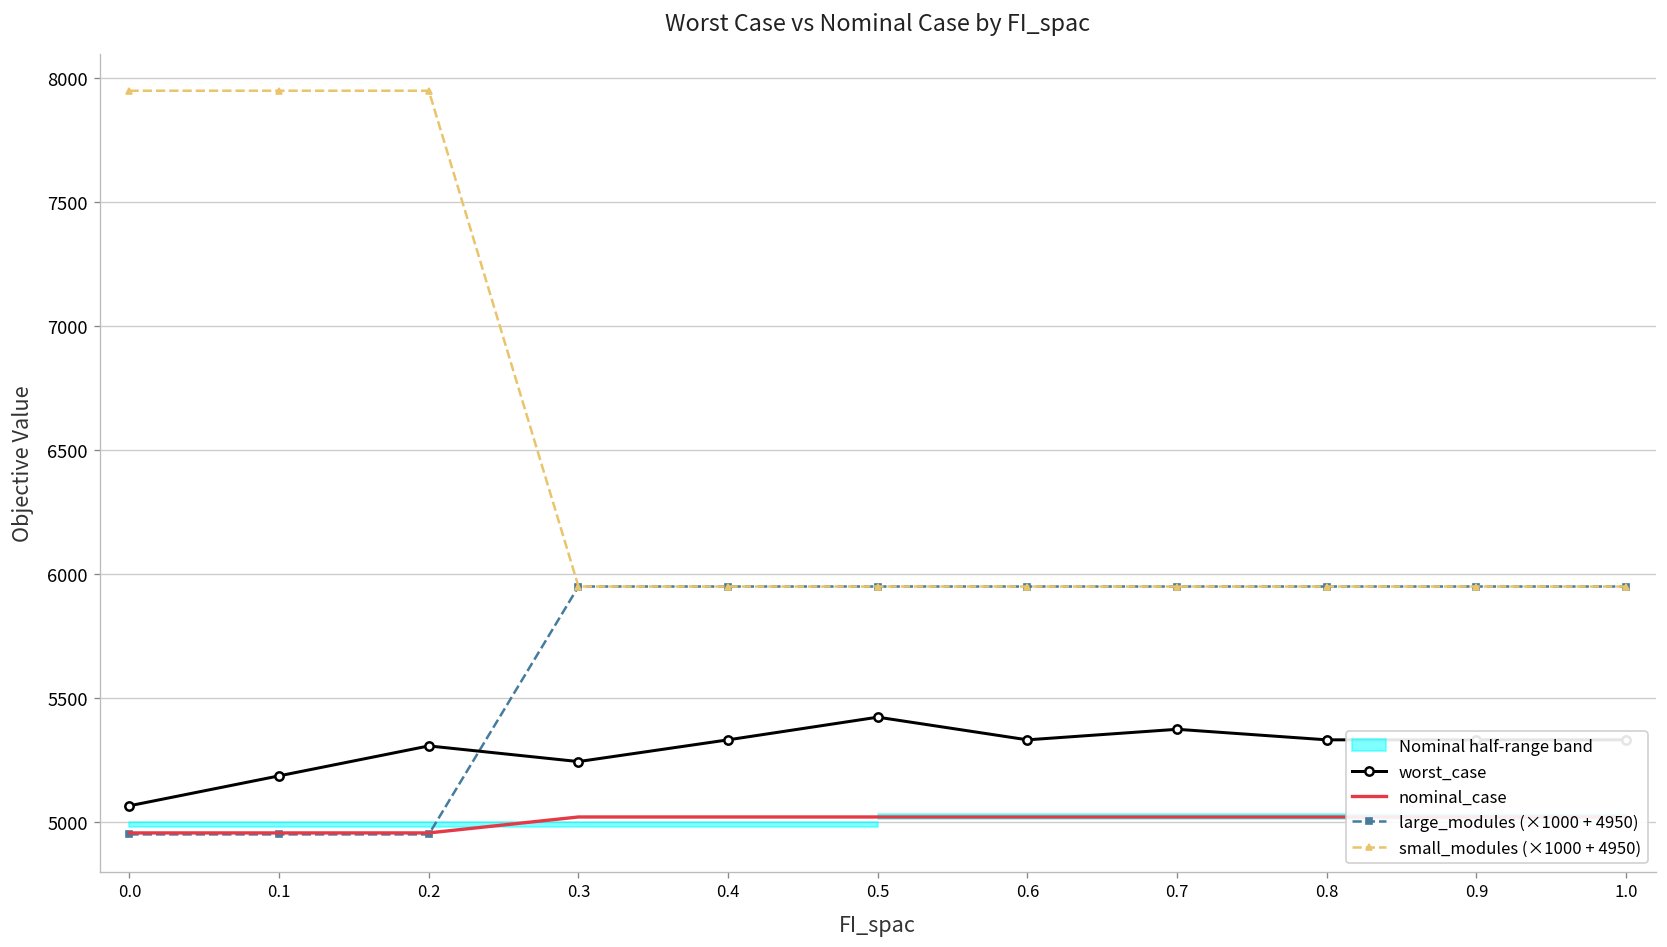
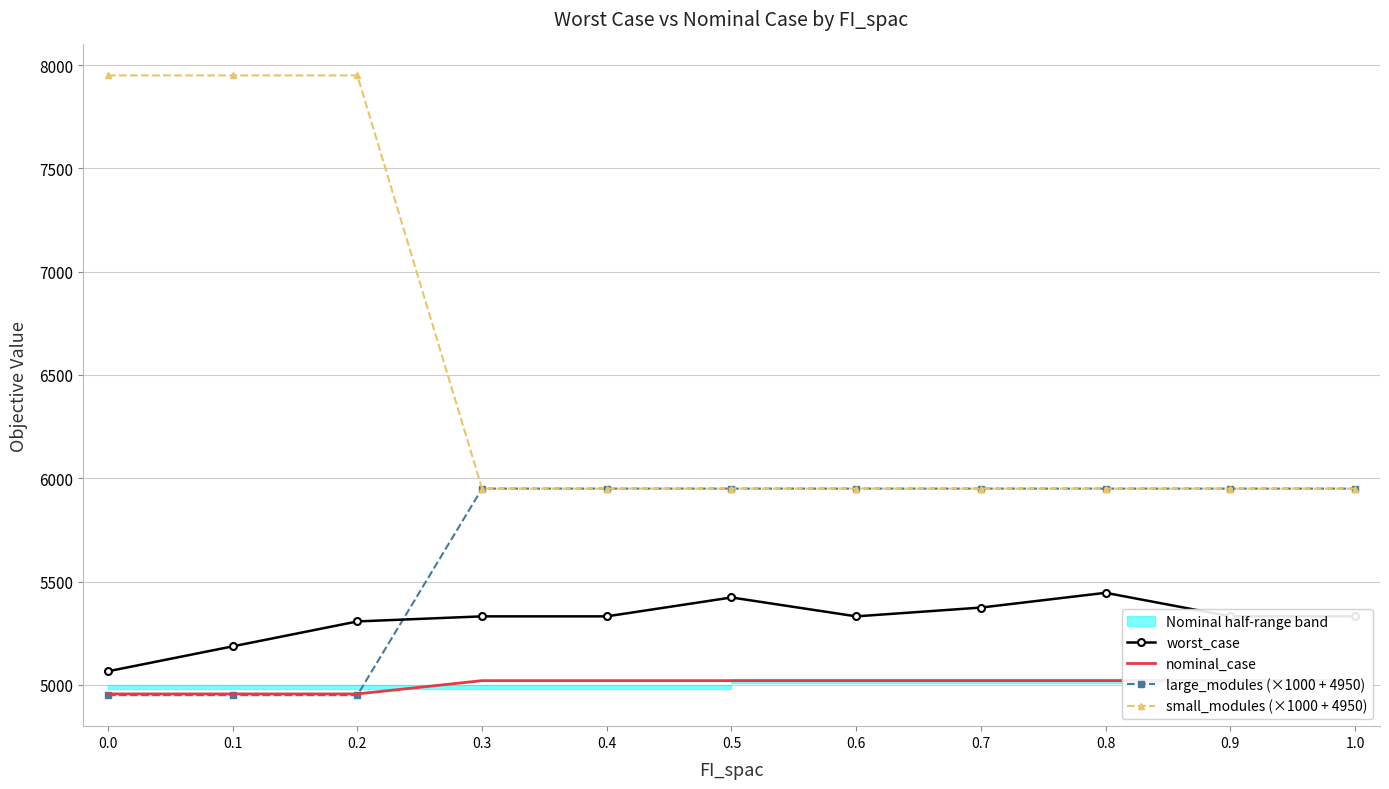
  {
    "worst_case": {
      "0.0": 5070,
      "0.1": 5190,
      "0.2": 5310,
-     "0.3": 5240,
+     "0.3": 5330,
      "0.4": 5330,
      "0.5": 5420,
      "0.6": 5330,
      "0.7": 5370,
-     "0.8": 5330
+     "0.8": 5450
    },
    "nominal_case": {
      "0.3": 5020,
      "0.4": 5020,
      "0.6": 5020,
      "0.7": 5020,
      "0.8": 5020
    },
    "small_modules (×1000 + 4950)": {
      "0.0": 7950,
      "0.1": 7950,
      "0.2": 7950
    }
  }
